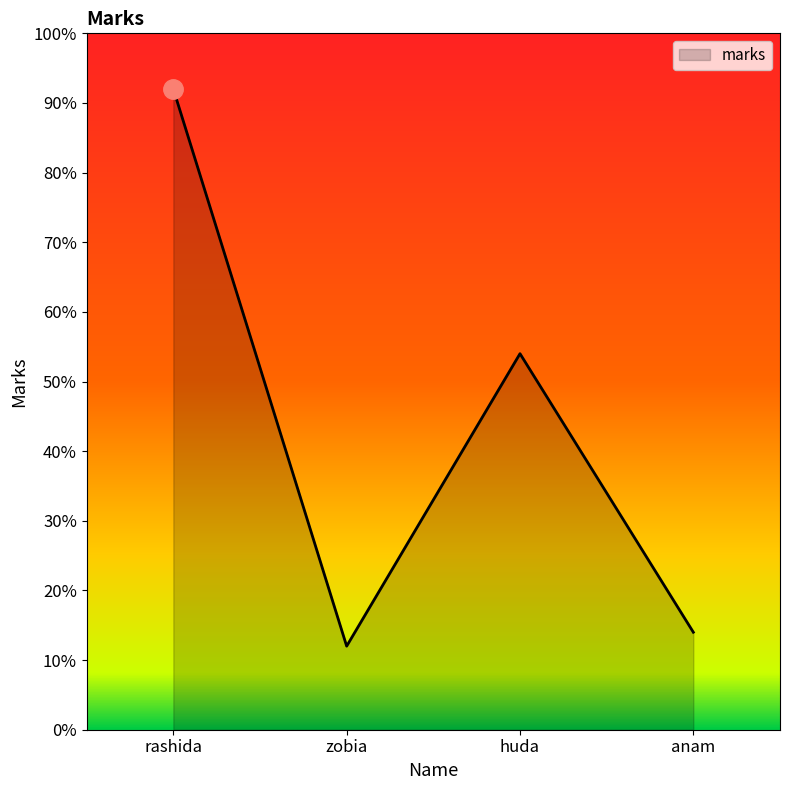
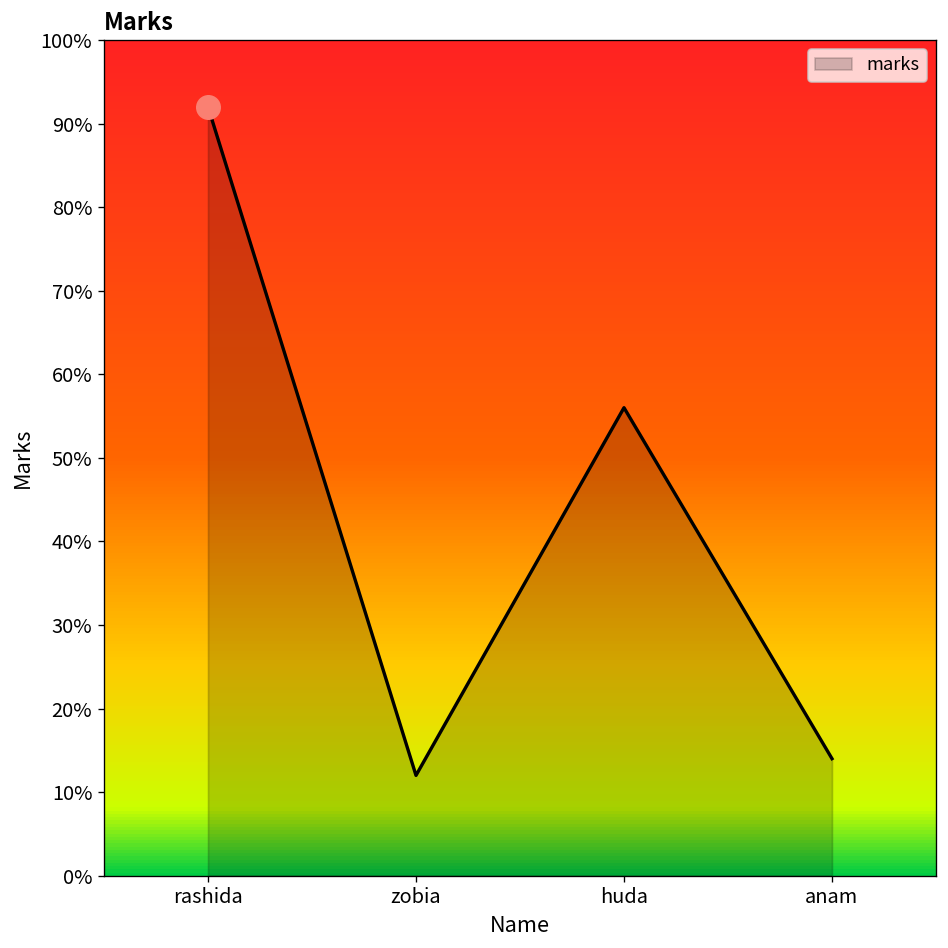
  {
    "marks": {
      "zobia": "12%",
-     "huda": "54%",
+     "huda": "56%",
      "anam": "14%"
    }
  }
